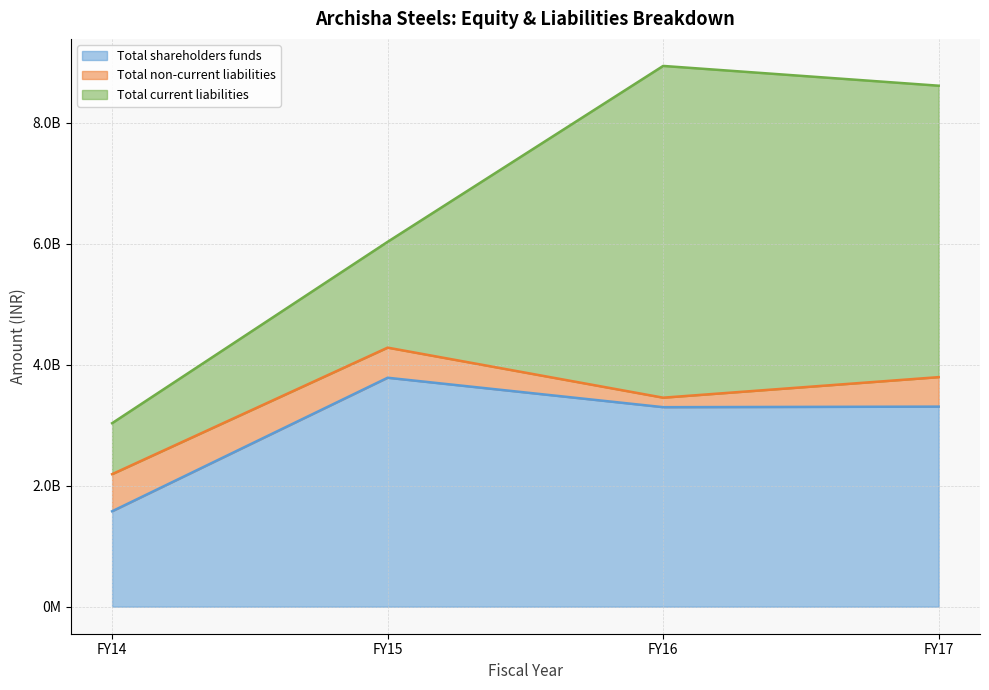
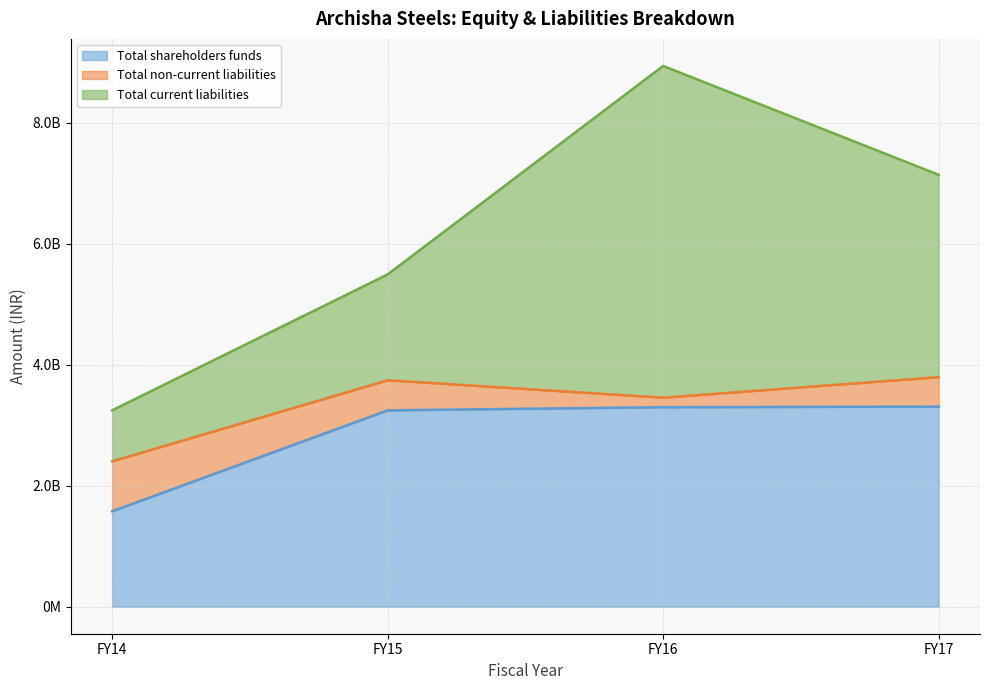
  {
    "Total shareholders funds": {
      "FY14": 1600000000,
-     "FY15": 3800000000,
+     "FY15": 3200000000,
      "FY16": 3300000000,
      "FY17": 3300000000
    },
    "Total non-current liabilities": {
-     "FY14": 600000000,
+     "FY14": 800000000,
      "FY15": 500000000,
      "FY16": 200000000,
      "FY17": 500000000
    },
    "Total current liabilities": {
      "FY14": 800000000,
      "FY15": 1800000000,
      "FY16": 5500000000,
-     "FY17": 4800000000
+     "FY17": 3300000000
    }
  }
